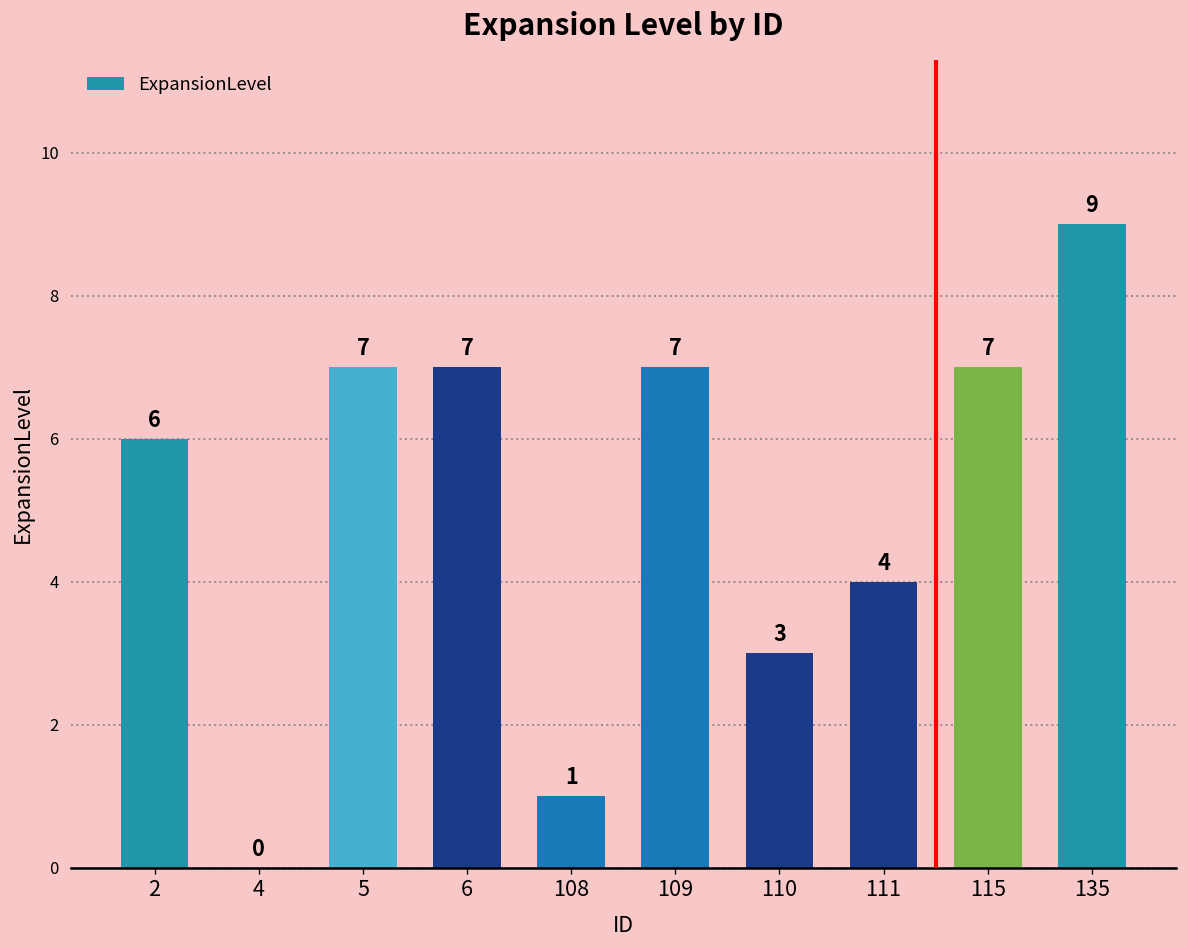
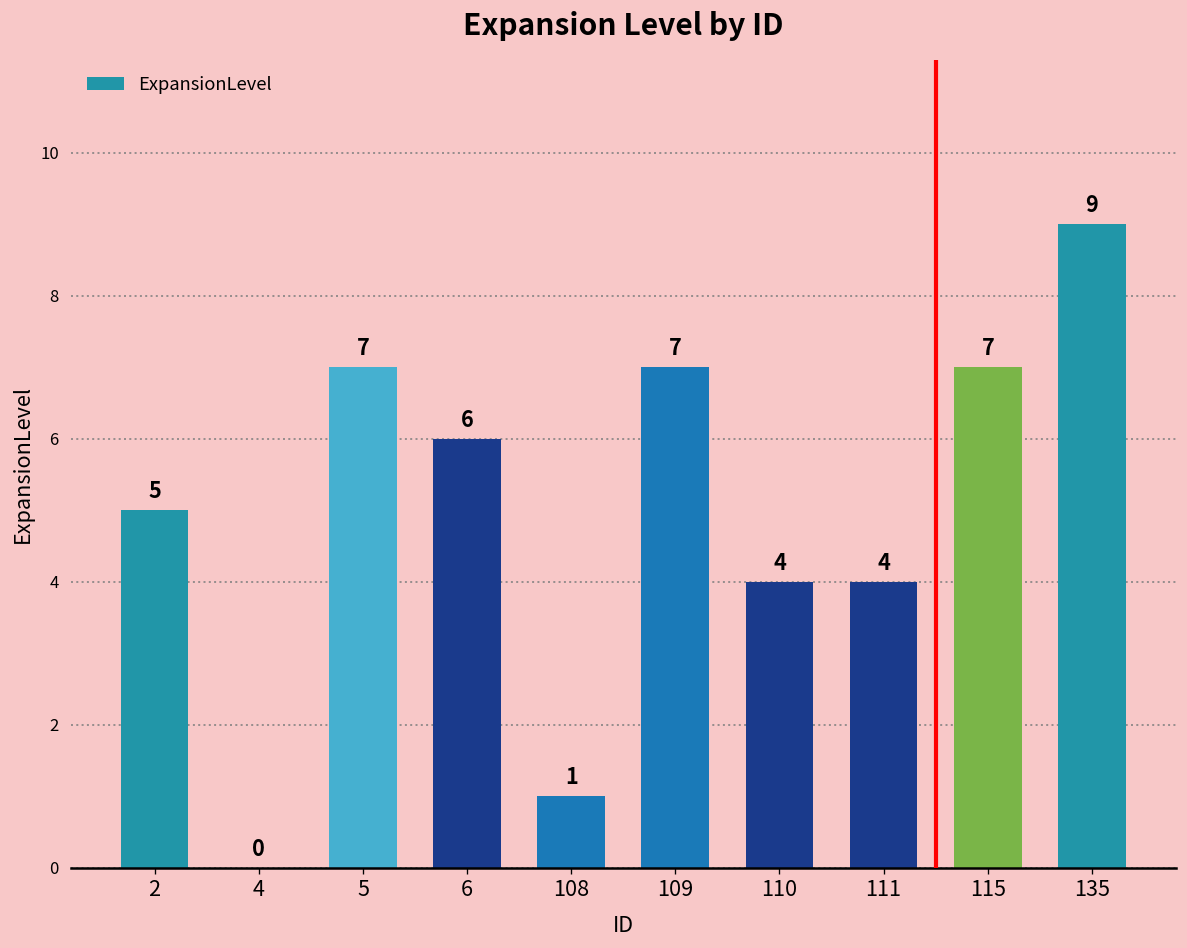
  {
-   "2": 6,
+   "2": 5,
    "4": 0,
    "5": 7,
-   "6": 7,
+   "6": 6,
    "108": 1,
    "109": 7,
-   "110": 3,
+   "110": 4,
    "111": 4,
    "115": 7,
    "135": 9
  }
